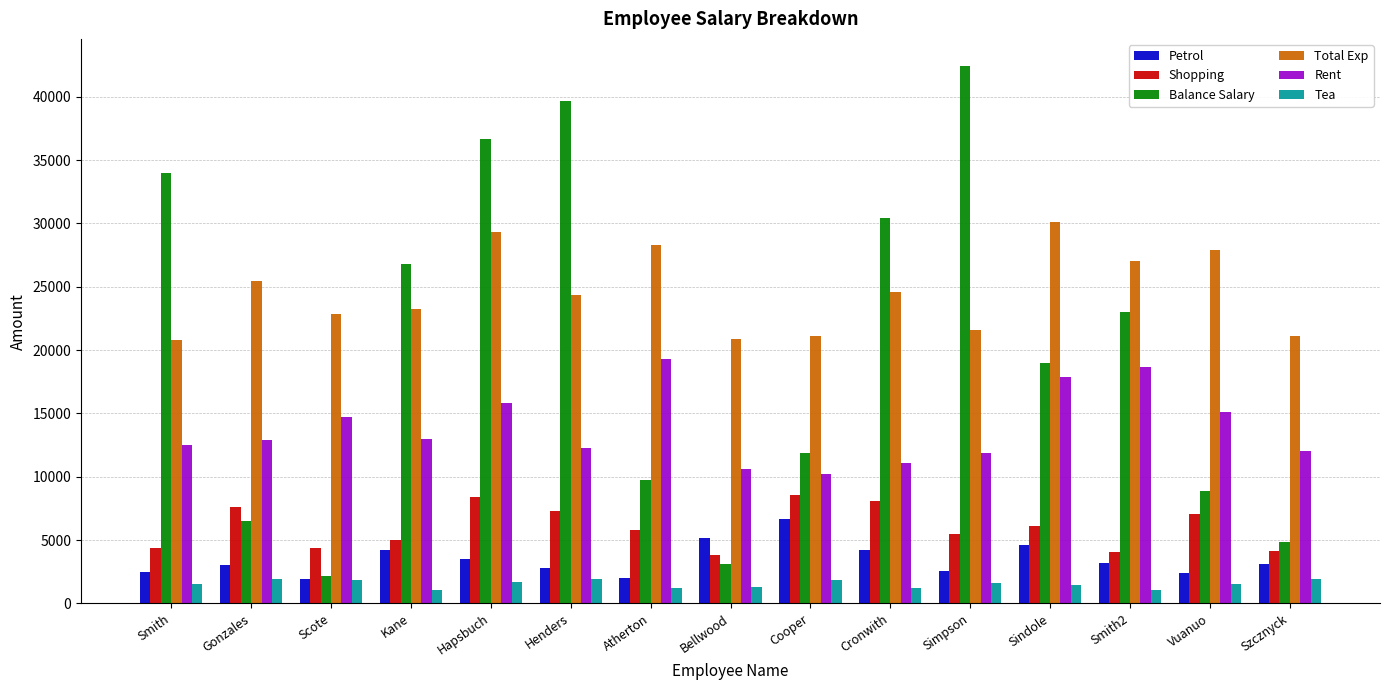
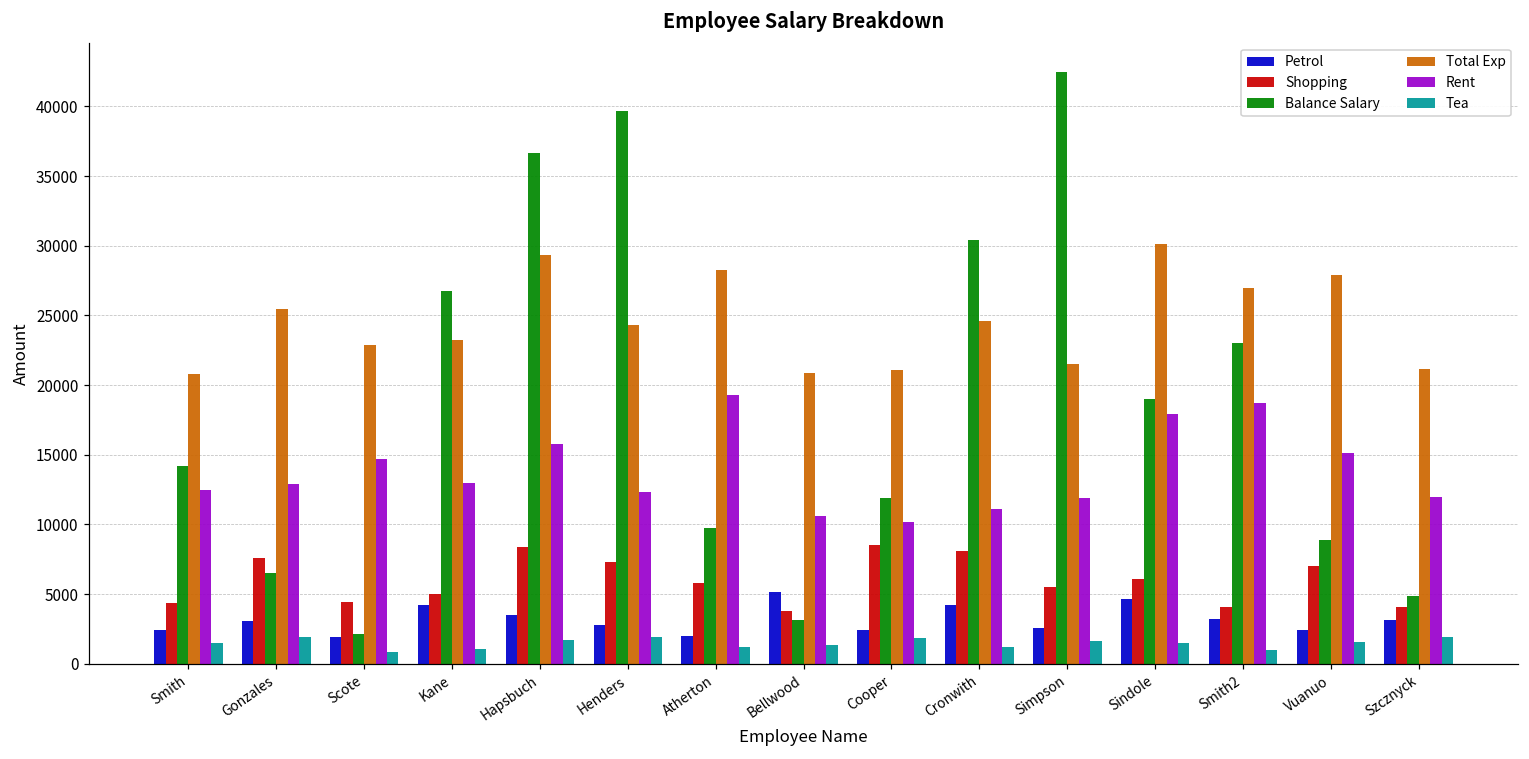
  {
    "Petrol": {
      "Smith": 2400,
      "Gonzales": 3100,
      "Scote": 1900,
      "Kane": 4200,
      "Hapsbuch": 3500,
      "Henders": 2800,
      "Atherton": 2000,
      "Bellwood": 5200,
-     "Cooper": 6600,
+     "Cooper": 2400,
      "Cronwith": 4200,
      "Simpson": 2500,
      "Sindole": 4600,
      "Smith2": 3200,
      "Vuanuo": 2400,
      "Szcznyck": 3100
    },
    "Shopping": {
      "Smith": 4400,
      "Gonzales": 7600,
      "Scote": 4400,
      "Kane": 5000,
      "Hapsbuch": 8400,
      "Henders": 7300,
      "Atherton": 5800,
      "Bellwood": 3800,
      "Cooper": 8500,
      "Cronwith": 8100,
      "Simpson": 5500,
      "Sindole": 6100,
      "Smith2": 4100,
      "Vuanuo": 7100,
      "Szcznyck": 4100
    },
    "Balance Salary": {
-     "Smith": 33900,
+     "Smith": 14200,
      "Gonzales": 6500,
      "Scote": 2100,
      "Kane": 26800,
      "Hapsbuch": 36700,
      "Henders": 39700,
      "Atherton": 9700,
      "Bellwood": 3100,
      "Cooper": 11900,
      "Cronwith": 30400,
      "Simpson": 42500,
      "Sindole": 19000,
      "Smith2": 23000,
      "Vuanuo": 8900,
      "Szcznyck": 4900
    },
    "Total Exp": {
      "Smith": 20800,
      "Gonzales": 25500,
      "Scote": 22900,
      "Kane": 23200,
      "Hapsbuch": 29400,
      "Henders": 24300,
      "Atherton": 28300,
      "Bellwood": 20900,
      "Cooper": 21100,
      "Cronwith": 24600,
      "Simpson": 21600,
      "Sindole": 30100,
      "Smith2": 27000,
      "Vuanuo": 27900,
      "Szcznyck": 21100
    },
    "Rent": {
      "Smith": 12500,
      "Gonzales": 12900,
      "Scote": 14700,
      "Kane": 13000,
      "Hapsbuch": 15800,
      "Henders": 12300,
      "Atherton": 19300,
      "Bellwood": 10600,
      "Cooper": 10200,
      "Cronwith": 11100,
      "Simpson": 11900,
      "Sindole": 17900,
      "Smith2": 18700,
      "Vuanuo": 15100,
      "Szcznyck": 12000
    },
    "Tea": {
      "Smith": 1500,
      "Gonzales": 1900,
-     "Scote": 1800,
+     "Scote": 900,
      "Kane": 1100,
      "Hapsbuch": 1700,
      "Henders": 1900,
      "Atherton": 1200,
      "Bellwood": 1300,
      "Cooper": 1800,
      "Cronwith": 1200,
      "Simpson": 1600,
      "Sindole": 1500,
      "Smith2": 1000,
      "Vuanuo": 1600,
      "Szcznyck": 1900
    }
  }
